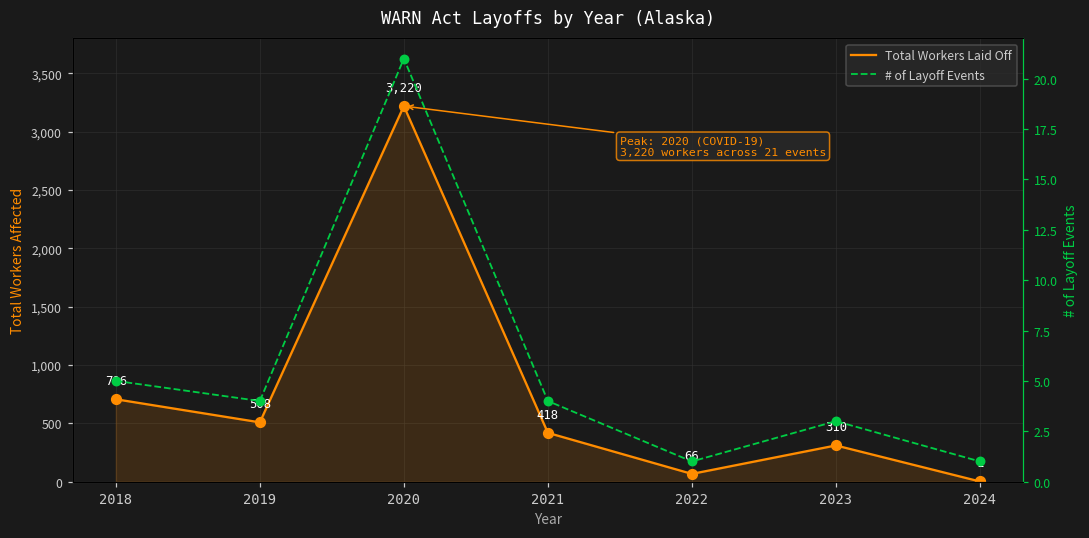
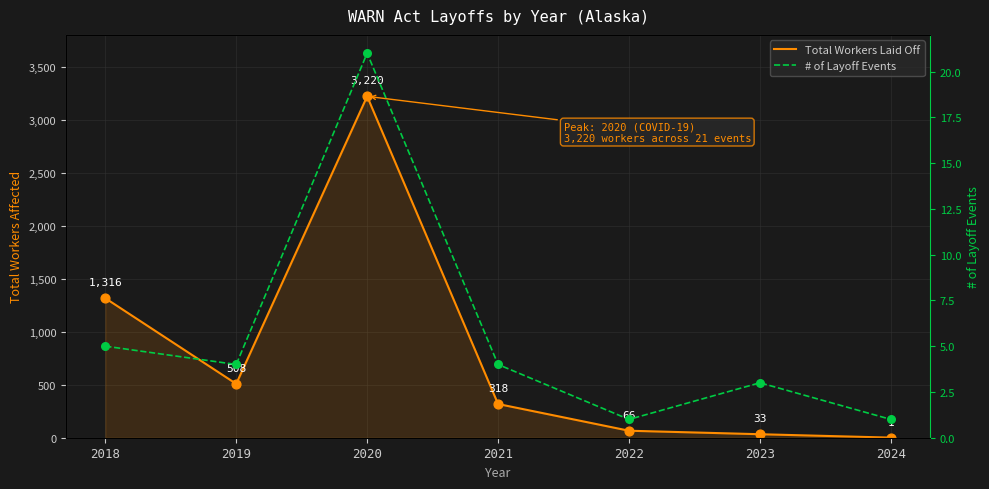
  {
    "Total Workers Laid Off": {
-     "2018": "706",
+     "2018": "1,316",
      "2020": "3,220",
-     "2021": "418",
-     "2023": "310"
+     "2021": "318",
+     "2023": "33"
    }
  }
